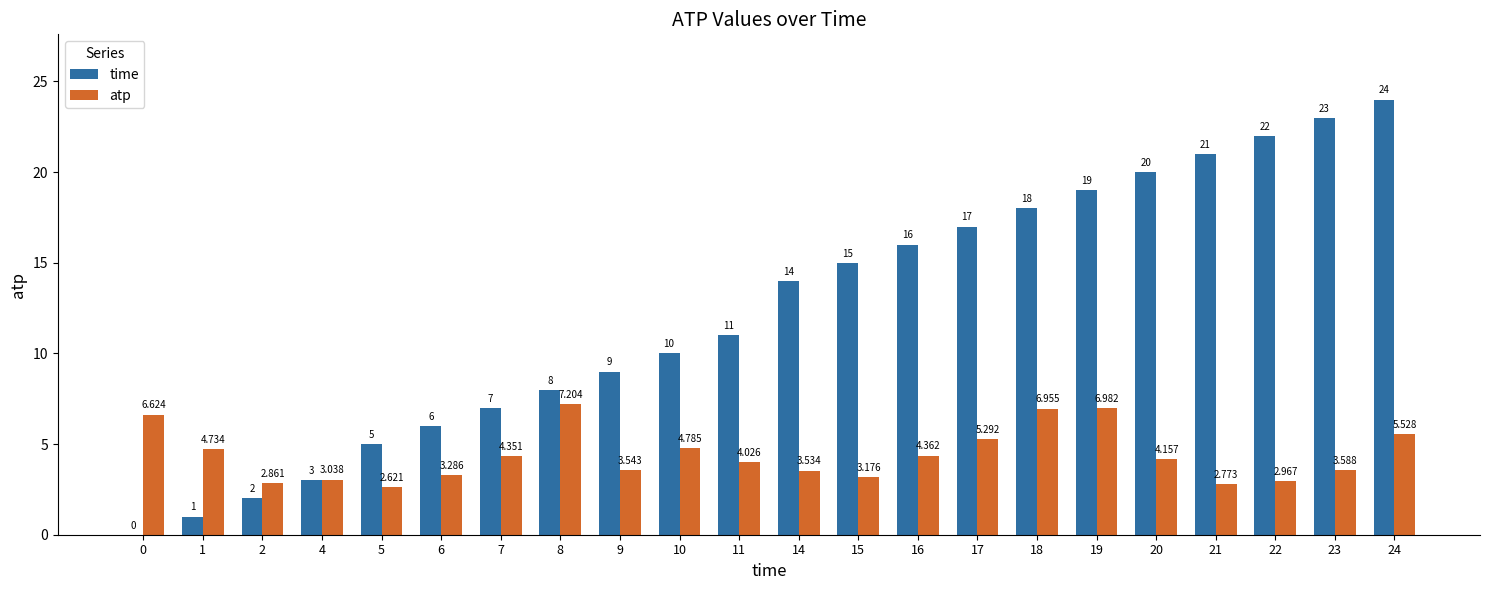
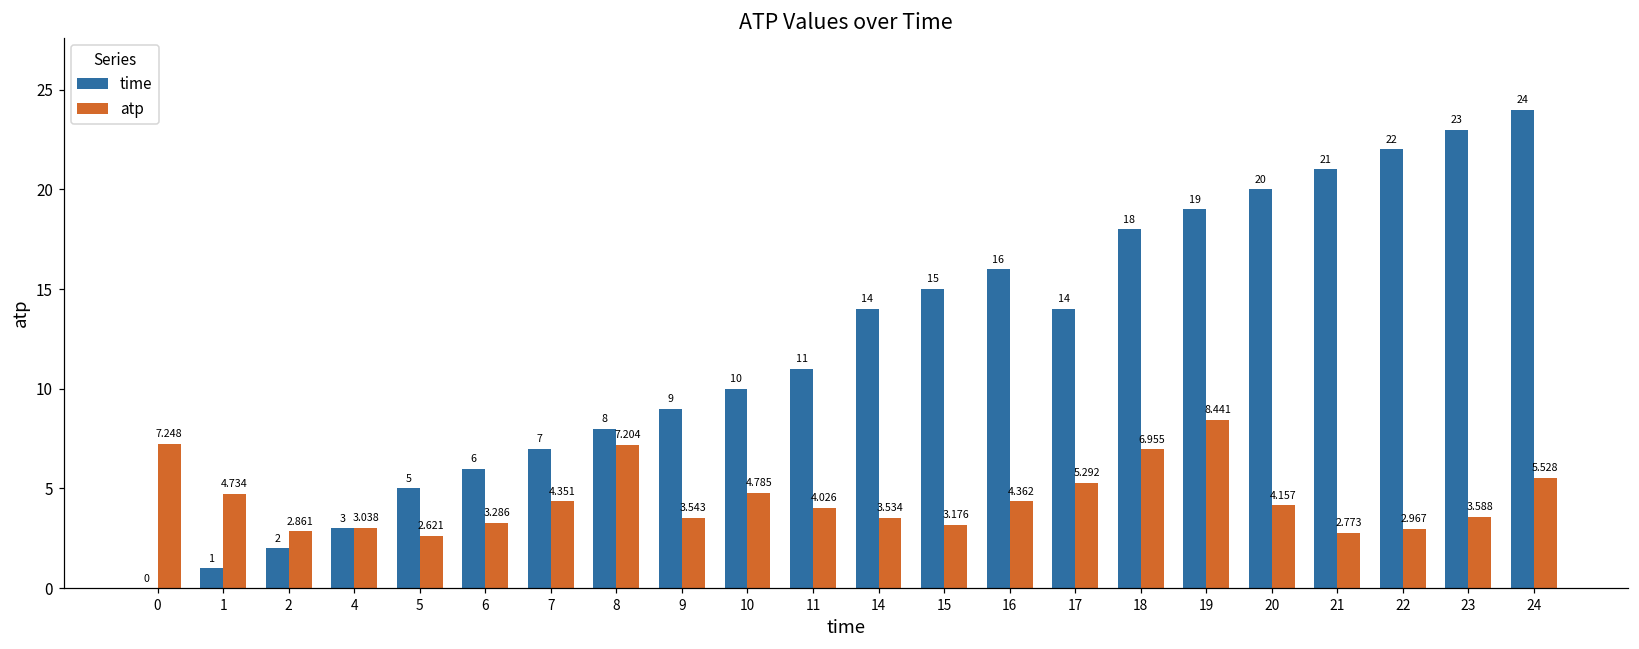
  {
    "time": {
      "0": 0,
      "1": 1,
      "2": 2,
      "4": 3,
      "5": 5,
      "6": 6,
      "7": 7,
      "8": 8,
      "9": 9,
      "10": 10,
      "11": 11,
      "14": 14,
      "15": 15,
      "16": 16,
-     "17": 17,
+     "17": 14,
      "18": 18,
      "19": 19,
      "20": 20,
      "21": 21,
      "22": 22,
      "23": 23,
      "24": 24
    },
    "atp": {
-     "0": 6.624,
+     "0": 7.248,
      "1": 4.734,
      "2": 2.861,
      "4": 3.038,
      "5": 2.621,
      "6": 3.286,
      "7": 4.351,
      "8": 7.204,
      "9": 3.543,
      "10": 4.785,
      "11": 4.026,
      "14": 3.534,
      "15": 3.176,
      "16": 4.362,
      "17": 5.292,
      "18": 6.955,
-     "19": 6.982,
+     "19": 8.441,
      "20": 4.157,
      "21": 2.773,
      "22": 2.967,
      "23": 3.588,
      "24": 5.528
    }
  }
